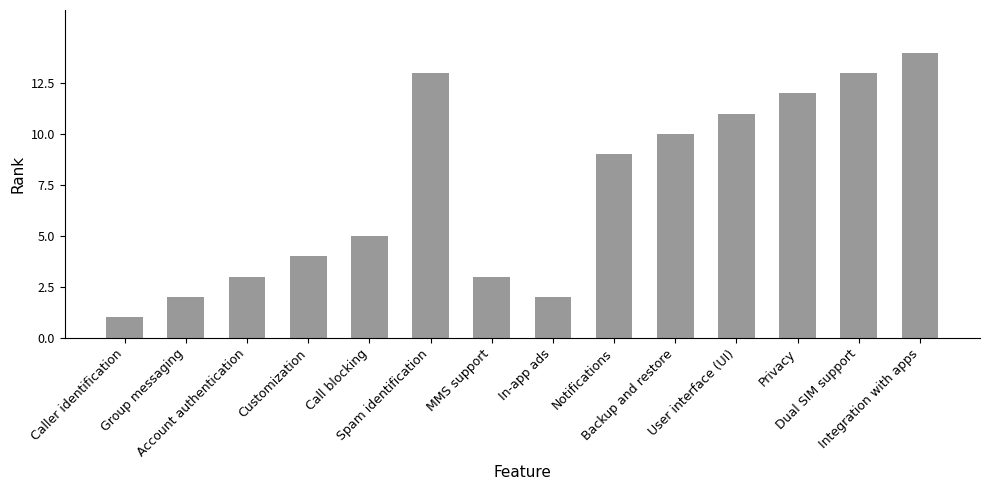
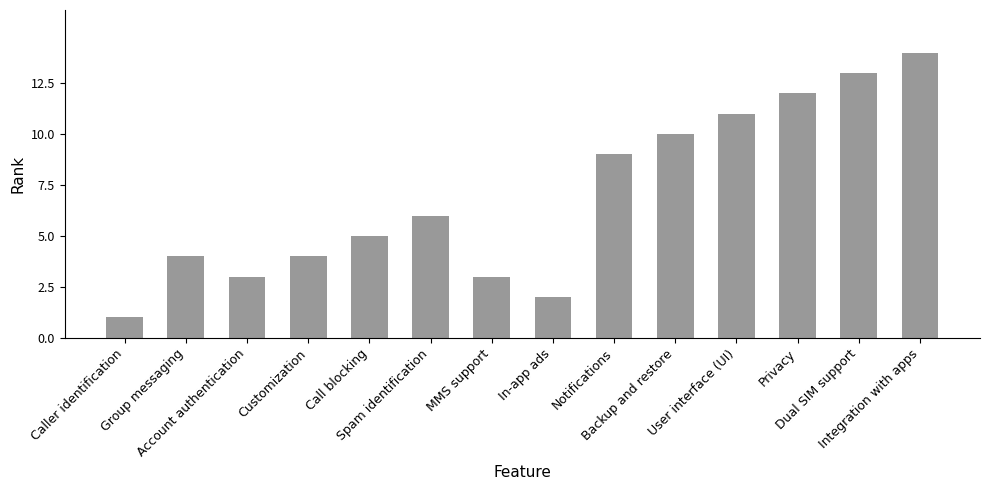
  {
    "Caller identification": 1,
-   "Group messaging": 2,
+   "Group messaging": 4,
    "Account authentication": 3,
    "Customization": 4,
    "Call blocking": 5,
-   "Spam identification": 13,
+   "Spam identification": 6,
    "MMS support": 3,
    "In-app ads": 2,
    "Notifications": 9,
    "Backup and restore": 10,
    "User interface (UI)": 11,
    "Privacy": 12,
    "Dual SIM support": 13,
    "Integration with apps": 14
  }
